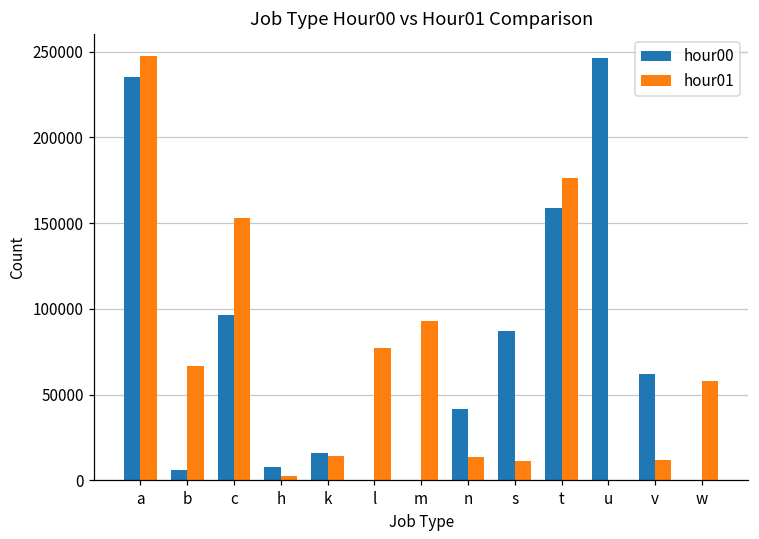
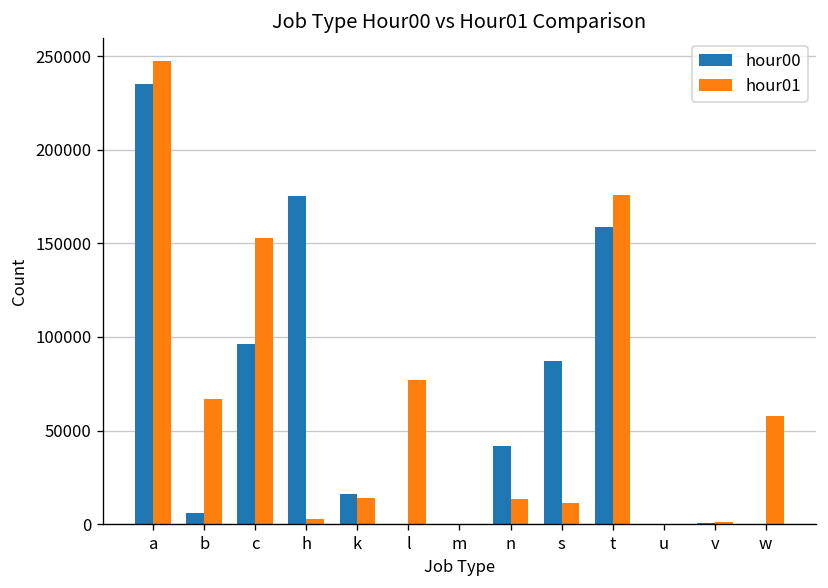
  {
    "hour00": {
      "a": 235000,
      "b": 6000,
      "c": 96000,
-     "h": 8000,
+     "h": 175000,
      "k": 16000,
      "n": 42000,
      "s": 87000,
      "t": 159000,
-     "u": 246000,
-     "v": 62000
+     "u": 0,
+     "v": 0
    },
    "hour01": {
      "a": 248000,
      "b": 67000,
      "c": 153000,
      "h": 3000,
      "k": 14000,
      "l": 77000,
-     "m": 93000,
+     "m": 0,
      "n": 14000,
      "s": 11000,
      "t": 176000,
-     "v": 12000,
+     "v": 1000,
      "w": 58000
    }
  }
